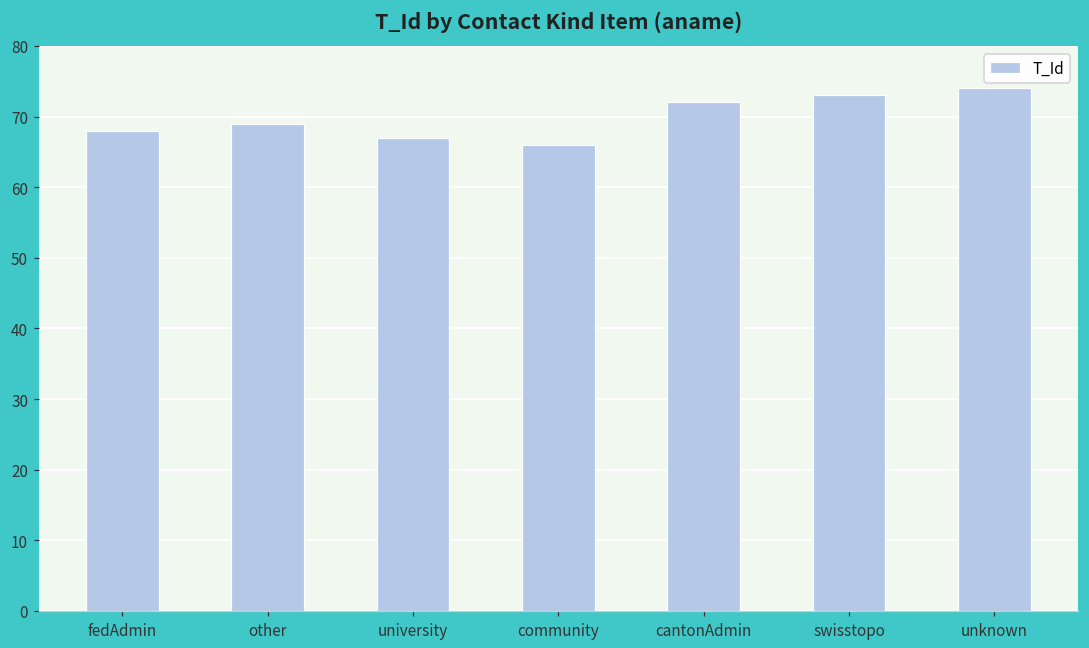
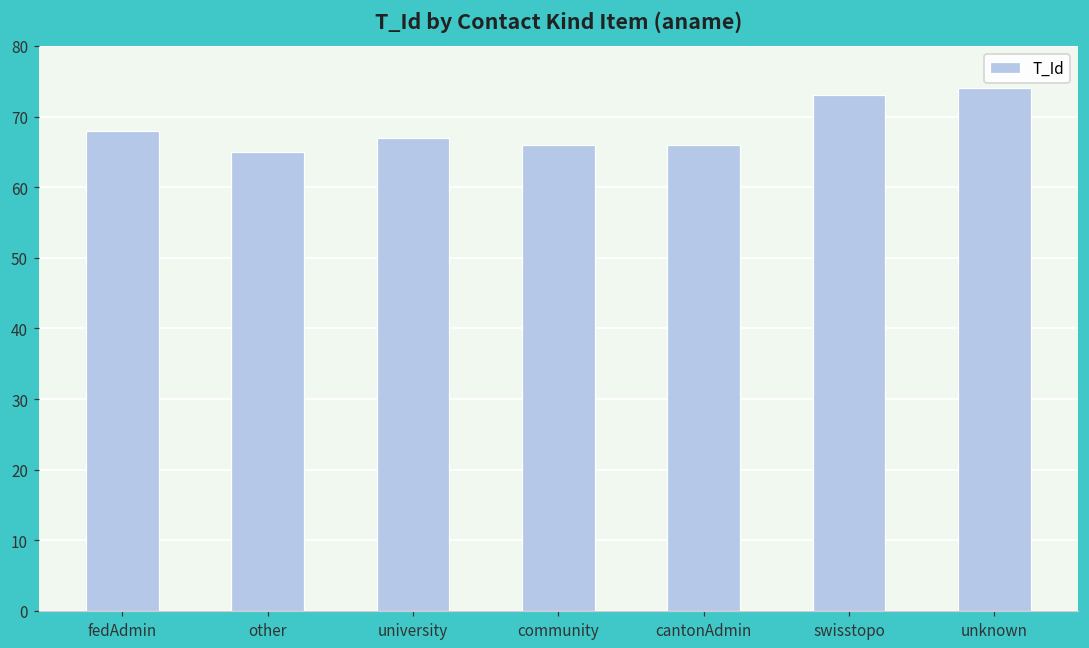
  {
    "fedAdmin": 68,
-   "other": 69,
+   "other": 65,
    "university": 67,
    "community": 66,
-   "cantonAdmin": 72,
+   "cantonAdmin": 66,
    "swisstopo": 73,
    "unknown": 74
  }
